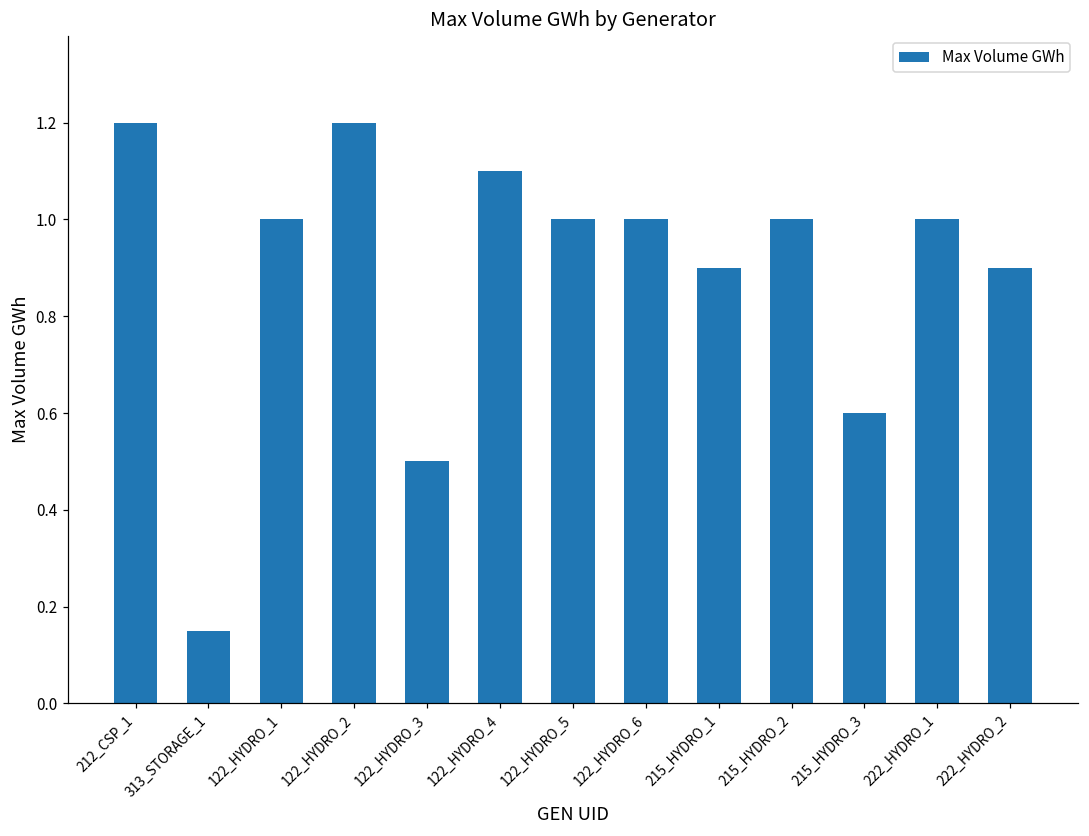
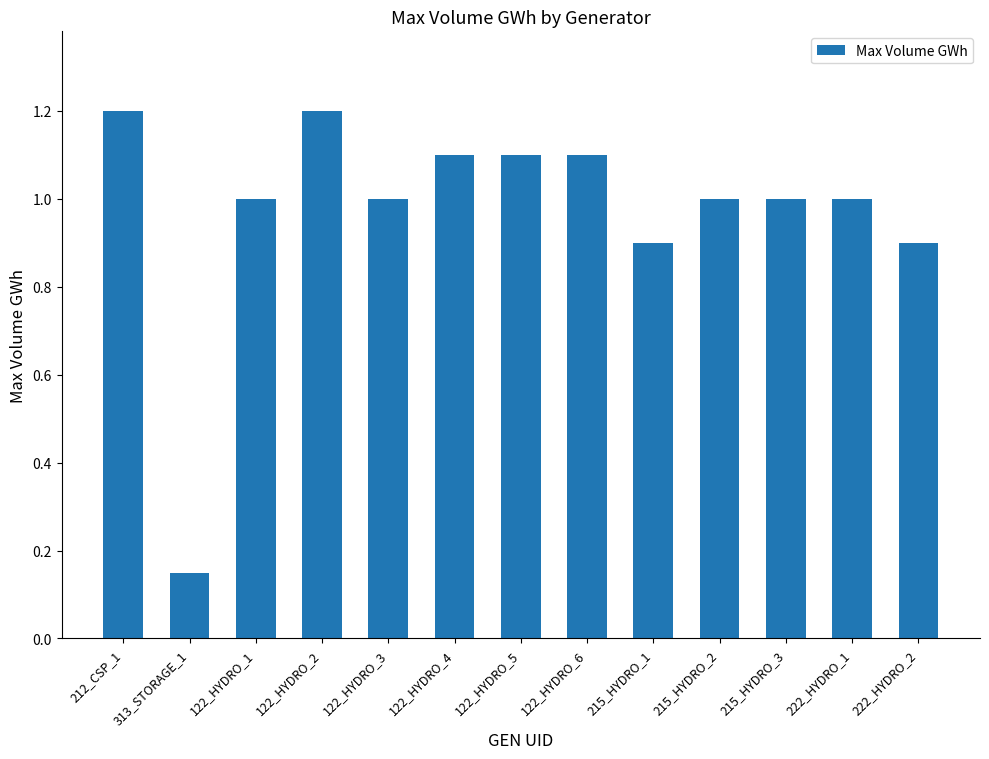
  {
    "212_CSP_1": 1.2,
    "313_STORAGE_1": 0.15,
    "122_HYDRO_1": 1.0,
    "122_HYDRO_2": 1.2,
-   "122_HYDRO_3": 0.5,
+   "122_HYDRO_3": 1.0,
    "122_HYDRO_4": 1.1,
-   "122_HYDRO_5": 1.0,
-   "122_HYDRO_6": 1.0,
+   "122_HYDRO_5": 1.1,
+   "122_HYDRO_6": 1.1,
    "215_HYDRO_1": 0.9,
    "215_HYDRO_2": 1.0,
-   "215_HYDRO_3": 0.6,
+   "215_HYDRO_3": 1.0,
    "222_HYDRO_1": 1.0,
    "222_HYDRO_2": 0.9
  }
